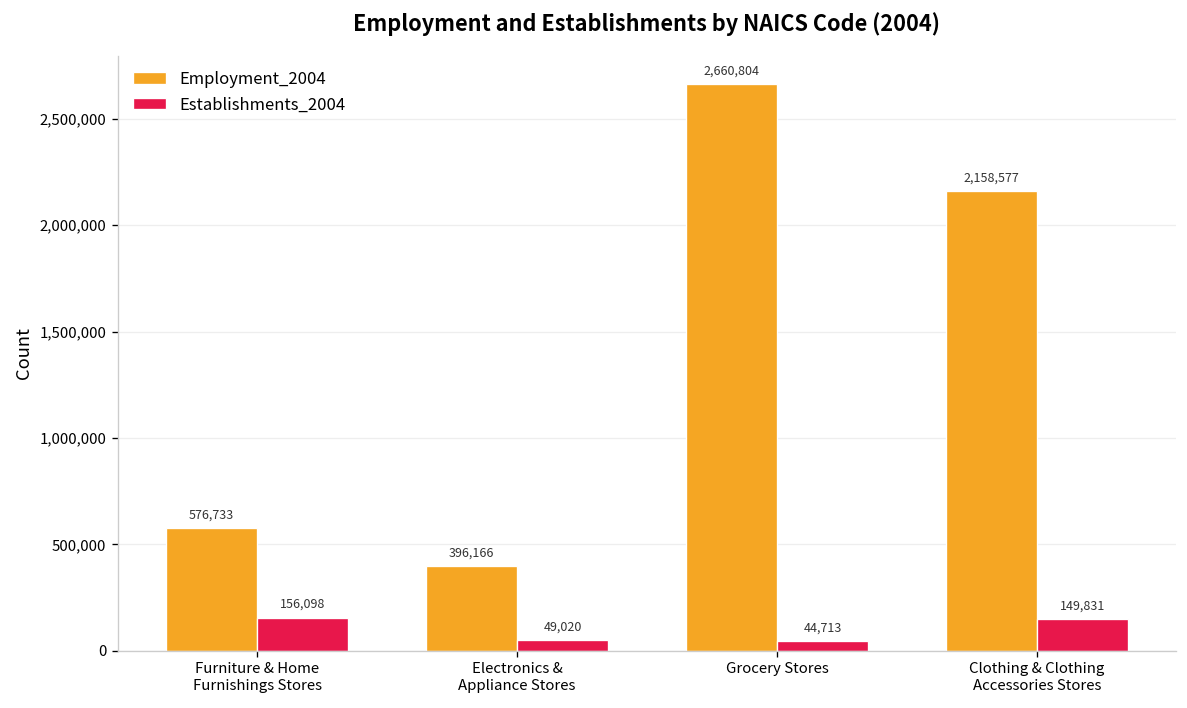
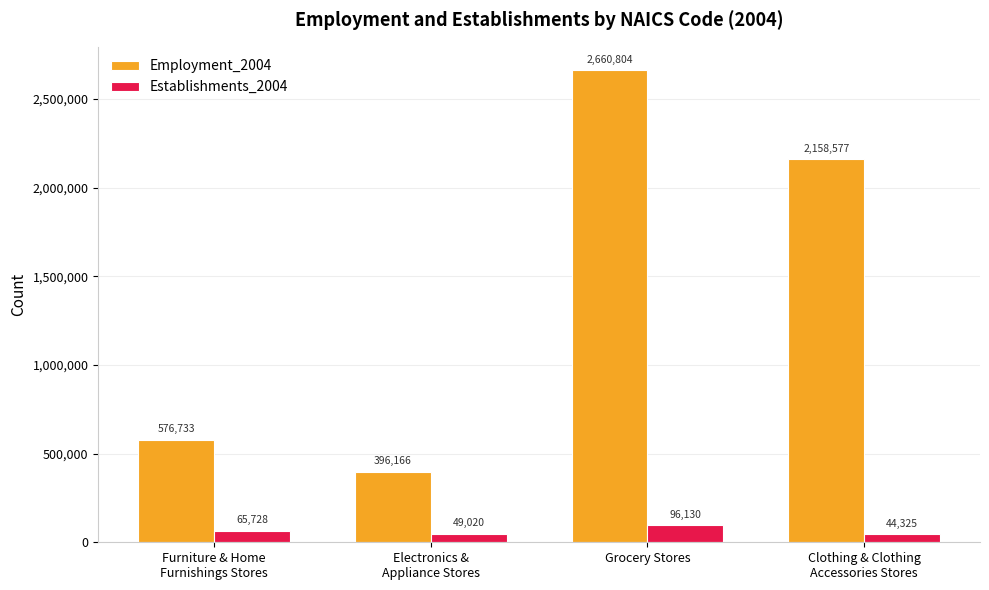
  {
    "Employment_2004": {
      "Furniture & Home Furnishings Stores": "576,733",
      "Electronics & Appliance Stores": "396,166",
      "Grocery Stores": "2,660,804",
      "Clothing & Clothing Accessories Stores": "2,158,577"
    },
    "Establishments_2004": {
-     "Furniture & Home Furnishings Stores": "156,098",
+     "Furniture & Home Furnishings Stores": "65,728",
      "Electronics & Appliance Stores": "49,020",
-     "Grocery Stores": "44,713",
-     "Clothing & Clothing Accessories Stores": "149,831"
+     "Grocery Stores": "96,130",
+     "Clothing & Clothing Accessories Stores": "44,325"
    }
  }
